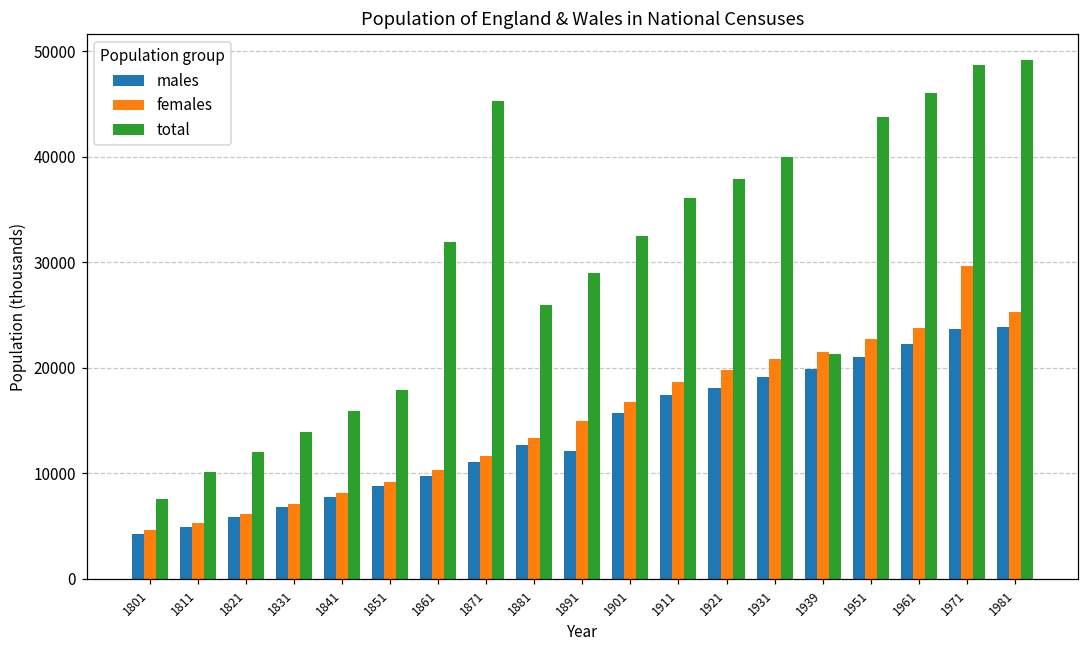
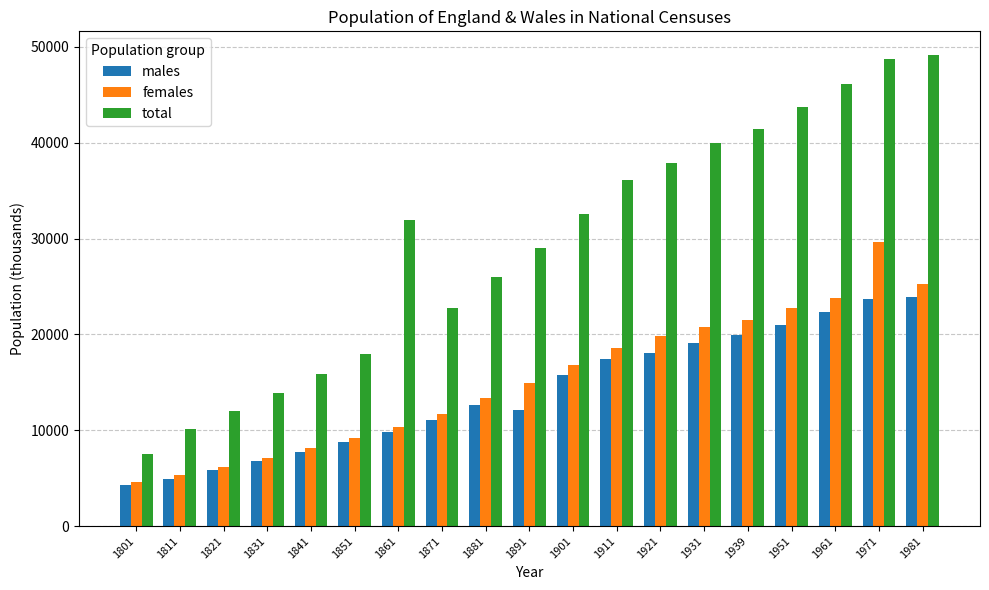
  {
    "males": {
      "1801": 4000,
      "1811": 5000,
      "1821": 6000,
      "1831": 7000,
      "1841": 8000,
      "1851": 9000,
      "1861": 10000,
      "1871": 11000,
      "1881": 13000,
      "1891": 12000,
      "1901": 16000,
      "1911": 17000,
      "1921": 18000,
      "1931": 19000,
      "1939": 20000,
      "1951": 21000,
      "1961": 22000,
      "1971": 24000,
      "1981": 24000
    },
    "females": {
      "1801": 5000,
      "1811": 5000,
      "1821": 6000,
      "1831": 7000,
      "1841": 8000,
      "1851": 9000,
      "1861": 10000,
      "1871": 12000,
      "1881": 13000,
      "1891": 15000,
      "1901": 17000,
      "1911": 19000,
      "1921": 20000,
      "1931": 21000,
      "1939": 22000,
      "1951": 23000,
      "1961": 24000,
      "1971": 30000,
      "1981": 25000
    },
    "total": {
      "1801": 8000,
      "1811": 10000,
      "1821": 12000,
      "1831": 14000,
      "1841": 16000,
      "1851": 18000,
      "1861": 32000,
-     "1871": 45000,
+     "1871": 23000,
      "1881": 26000,
      "1891": 29000,
      "1901": 33000,
      "1911": 36000,
      "1921": 38000,
      "1931": 40000,
-     "1939": 21000,
+     "1939": 41000,
      "1951": 44000,
      "1961": 46000,
      "1971": 49000,
      "1981": 49000
    }
  }
